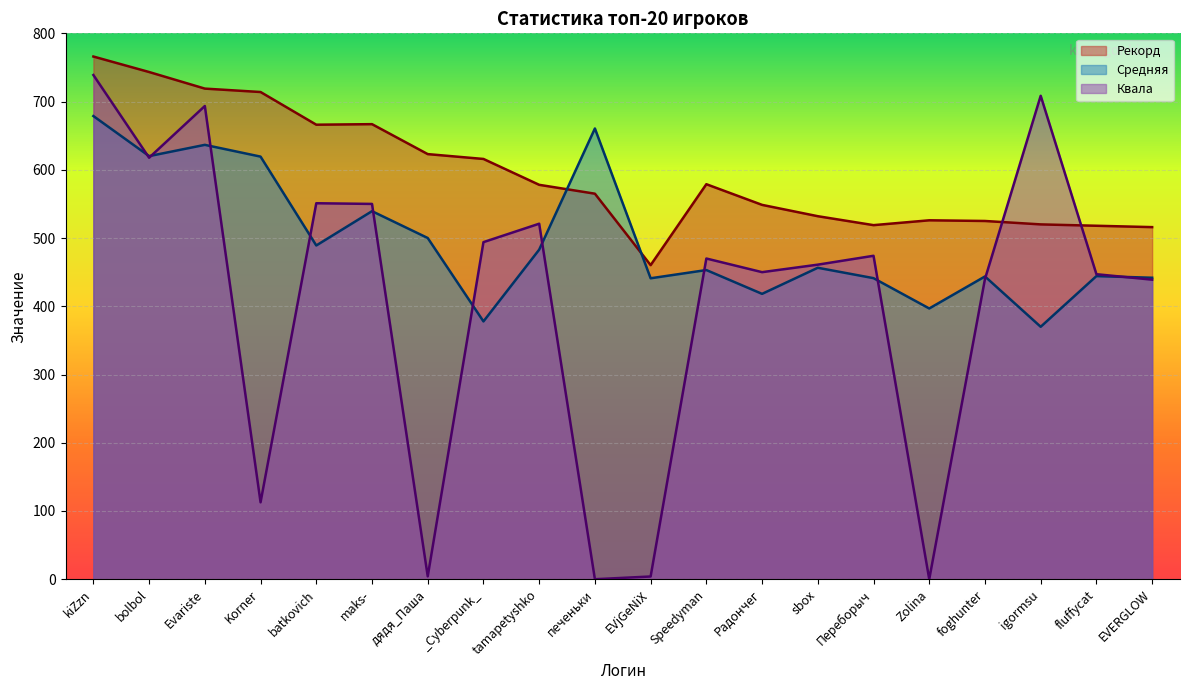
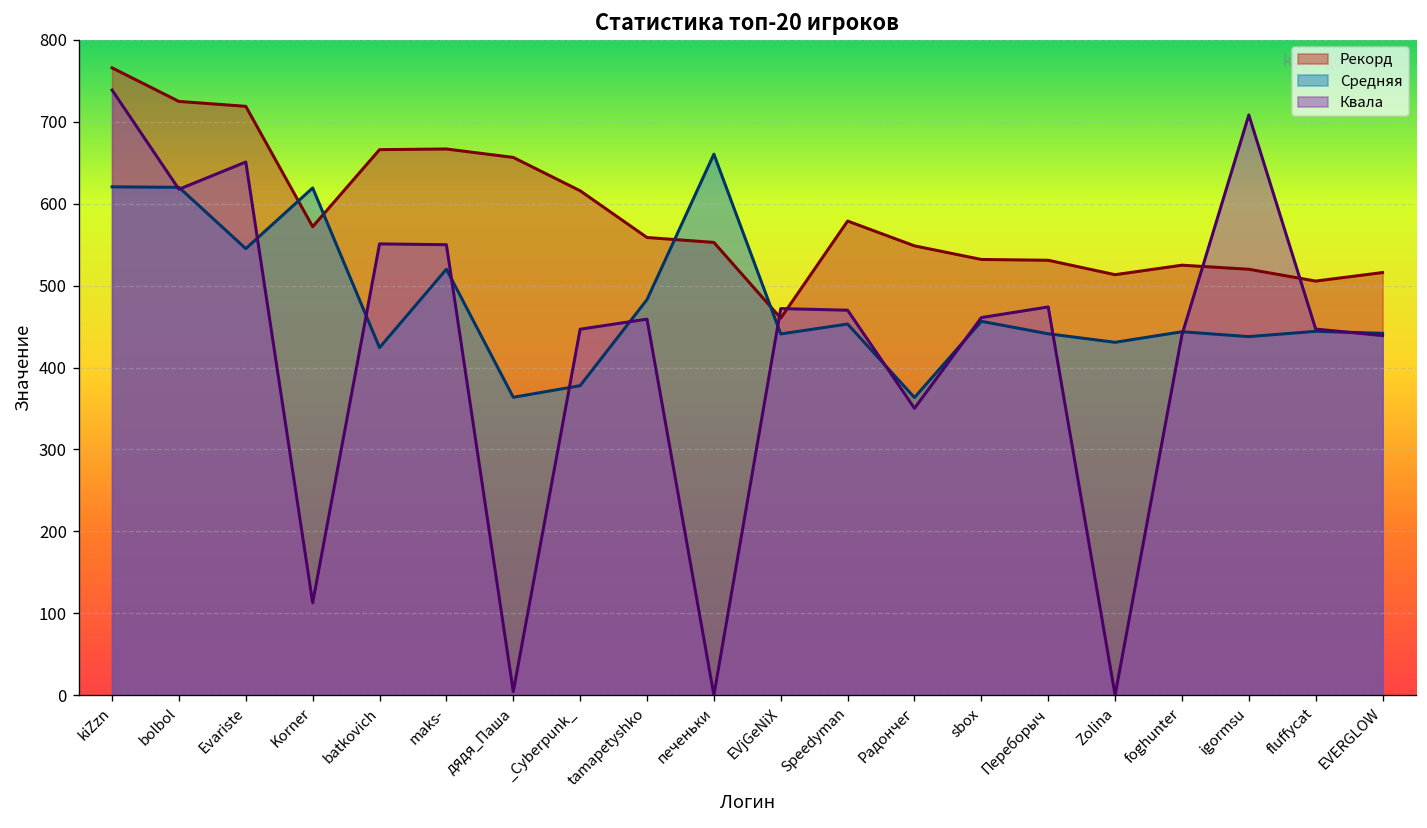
  {
    "Рекорд": {
      "kiZzn": 770,
-     "bolbol": 740,
+     "bolbol": 730,
      "Evariste": 720,
-     "Korner": 710,
+     "Korner": 570,
      "batkovich": 670,
      "maks-": 670,
-     "дядя_Паша": 620,
+     "дядя_Паша": 660,
      "_Cyberpunk_": 620,
-     "tamapetyshko": 580,
-     "печеньки": 570,
+     "tamapetyshko": 560,
+     "печеньки": 550,
      "EVjGeNiX": 460,
      "Speedyman": 580,
      "Радончег": 550,
      "sbox": 530,
-     "Переборыч": 520,
-     "Zolina": 530,
+     "Переборыч": 530,
+     "Zolina": 510,
      "foghunter": 530,
      "igormsu": 520,
-     "fluffycat": 520,
+     "fluffycat": 510,
      "EVERGLOW": 520
    },
    "Средняя": {
-     "kiZzn": 680,
-     "Evariste": 640,
+     "kiZzn": 620,
+     "Evariste": 550,
      "Korner": 620,
-     "batkovich": 490,
-     "maks-": 540,
-     "дядя_Паша": 500,
+     "batkovich": 420,
+     "maks-": 520,
+     "дядя_Паша": 360,
      "_Cyberpunk_": 380,
      "tamapetyshko": 480,
      "печеньки": 660,
      "EVjGeNiX": 440,
      "Speedyman": 450,
-     "Радончег": 420,
+     "Радончег": 360,
      "sbox": 460,
      "Переборыч": 440,
-     "Zolina": 400,
-     "igormsu": 370
+     "Zolina": 430,
+     "igormsu": 440
    },
    "Квала": {
      "kiZzn": 740,
-     "Evariste": 690,
+     "Evariste": 650,
      "Korner": 110,
      "batkovich": 550,
      "maks-": 550,
      "дядя_Паша": 0,
-     "_Cyberpunk_": 490,
-     "tamapetyshko": 520,
+     "_Cyberpunk_": 450,
+     "tamapetyshko": 460,
      "печеньки": 0,
-     "EVjGeNiX": 0,
+     "EVjGeNiX": 470,
      "Speedyman": 470,
-     "Радончег": 450,
+     "Радончег": 350,
      "sbox": 460,
      "Переборыч": 470,
      "Zolina": 0,
      "igormsu": 710
    }
  }
